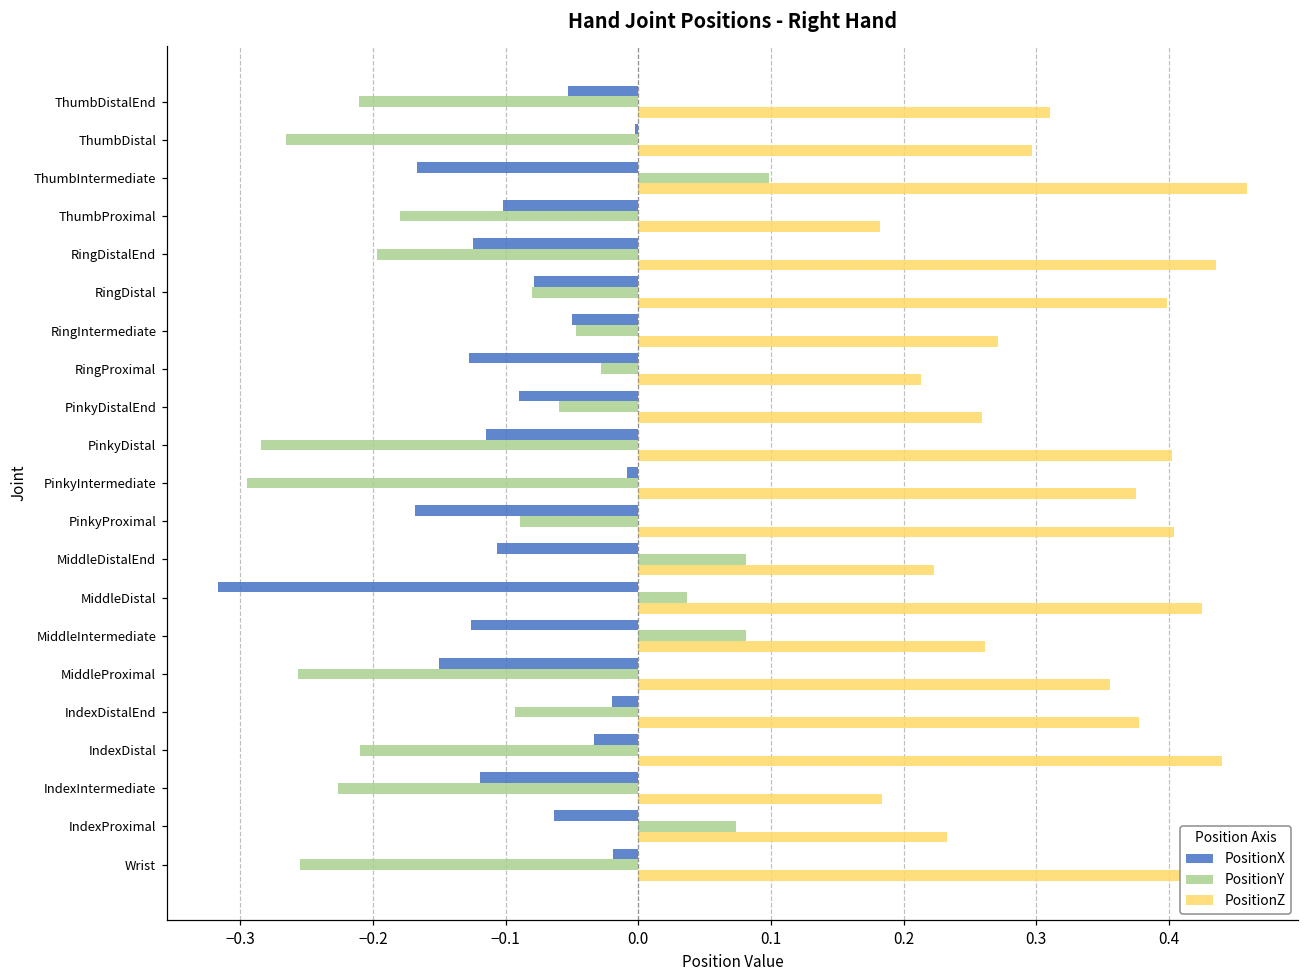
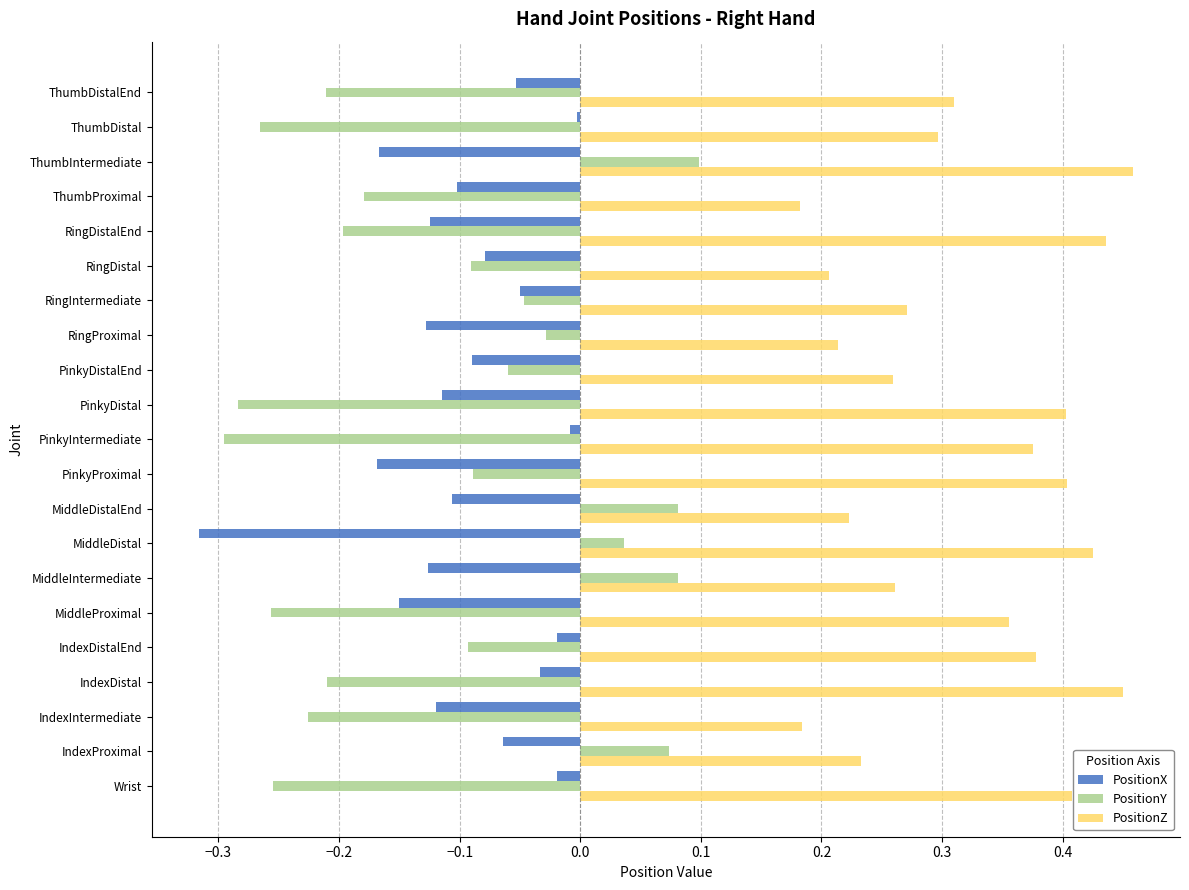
  {
    "PositionX": {
      "ThumbDistalEnd": -0.053,
      "ThumbDistal": -0.003,
      "ThumbIntermediate": -0.167,
      "ThumbProximal": -0.102,
      "RingDistalEnd": -0.125,
      "RingDistal": -0.079,
      "RingIntermediate": -0.050,
      "RingProximal": -0.128,
      "PinkyDistalEnd": -0.090,
      "PinkyDistal": -0.115,
      "PinkyIntermediate": -0.008,
      "PinkyProximal": -0.168,
      "MiddleDistalEnd": -0.106,
      "MiddleDistal": -0.316,
      "MiddleIntermediate": -0.126,
      "MiddleProximal": -0.150,
      "IndexDistalEnd": -0.020,
      "IndexDistal": -0.034,
      "IndexIntermediate": -0.120,
      "IndexProximal": -0.064,
      "Wrist": -0.019
    },
    "PositionY": {
      "ThumbDistalEnd": -0.211,
      "ThumbDistal": -0.266,
      "ThumbIntermediate": 0.098,
      "ThumbProximal": -0.179,
      "RingDistalEnd": -0.197,
-     "RingDistal": -0.080,
+     "RingDistal": -0.090,
      "RingIntermediate": -0.047,
      "RingProximal": -0.028,
      "PinkyDistalEnd": -0.060,
      "PinkyDistal": -0.284,
      "PinkyIntermediate": -0.295,
      "PinkyProximal": -0.089,
      "MiddleDistalEnd": 0.081,
      "MiddleDistal": 0.037,
      "MiddleIntermediate": 0.081,
      "MiddleProximal": -0.257,
      "IndexDistalEnd": -0.093,
      "IndexDistal": -0.210,
      "IndexIntermediate": -0.226,
      "IndexProximal": 0.074,
      "Wrist": -0.255
    },
    "PositionZ": {
      "ThumbDistalEnd": 0.310,
      "ThumbDistal": 0.297,
      "ThumbIntermediate": 0.458,
      "ThumbProximal": 0.182,
      "RingDistalEnd": 0.436,
-     "RingDistal": 0.398,
+     "RingDistal": 0.207,
      "RingIntermediate": 0.271,
      "RingProximal": 0.213,
      "PinkyDistalEnd": 0.259,
      "PinkyDistal": 0.402,
      "PinkyIntermediate": 0.375,
      "PinkyProximal": 0.404,
      "MiddleDistalEnd": 0.223,
      "MiddleDistal": 0.425,
      "MiddleIntermediate": 0.261,
      "MiddleProximal": 0.355,
      "IndexDistalEnd": 0.378,
-     "IndexDistal": 0.440,
+     "IndexDistal": 0.450,
      "IndexIntermediate": 0.184,
      "IndexProximal": 0.233,
      "Wrist": 0.408
    }
  }
